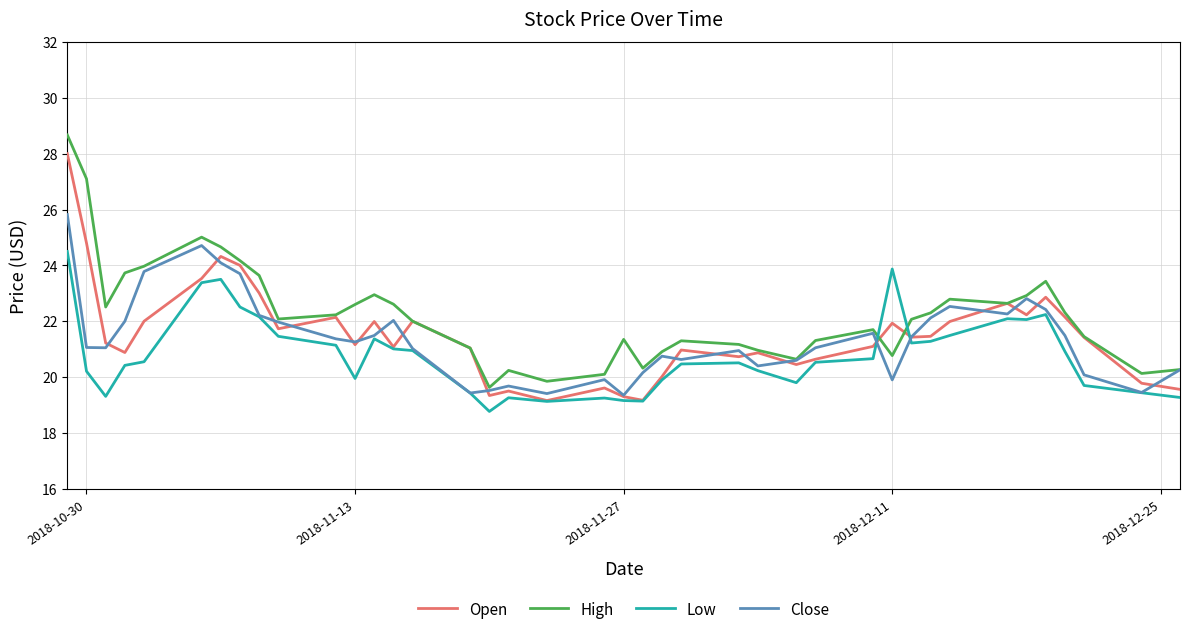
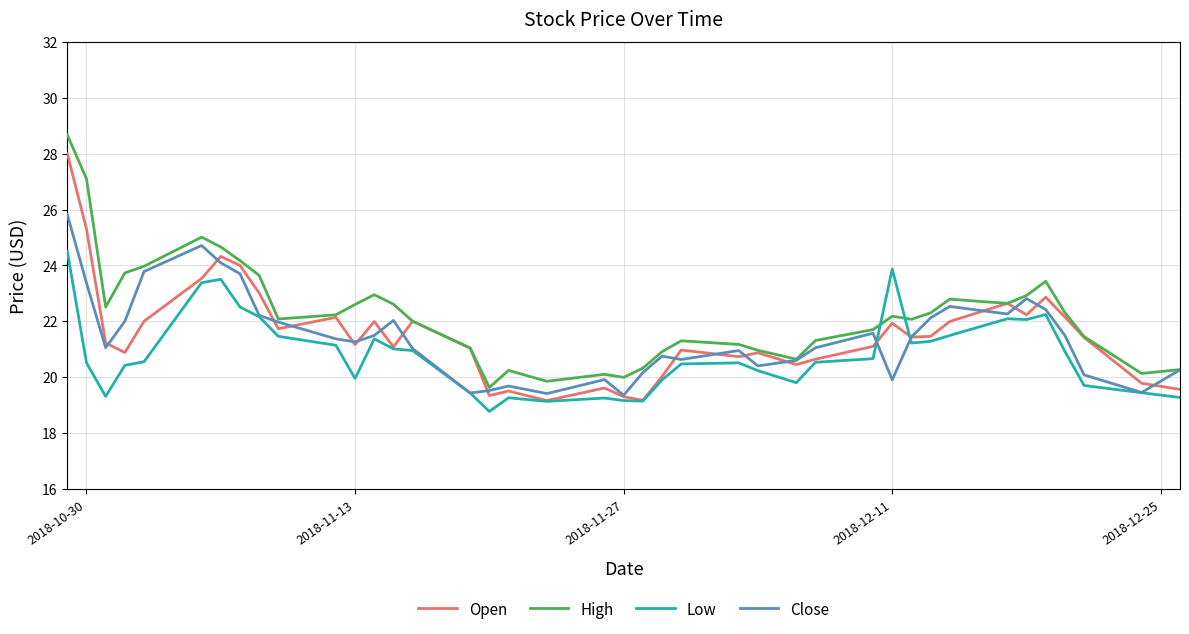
  {
    "Open": {
-     "2018-10-30": 24.8,
+     "2018-10-30": 25.3,
      "2018-11-13": 21.2,
      "2018-12-11": 21.9
    },
    "High": {
      "2018-10-30": 27.1,
      "2018-11-13": 22.6,
-     "2018-11-27": 21.4,
-     "2018-12-11": 20.8
+     "2018-11-27": 20.0,
+     "2018-12-11": 22.2
    },
    "Low": {
-     "2018-10-30": 20.2,
+     "2018-10-30": 20.5,
      "2018-11-13": 20.0,
      "2018-11-27": 19.2,
      "2018-12-11": 23.9
    },
    "Close": {
-     "2018-10-30": 21.1,
+     "2018-10-30": 23.4,
      "2018-11-13": 21.3,
      "2018-12-11": 19.9
    }
  }
